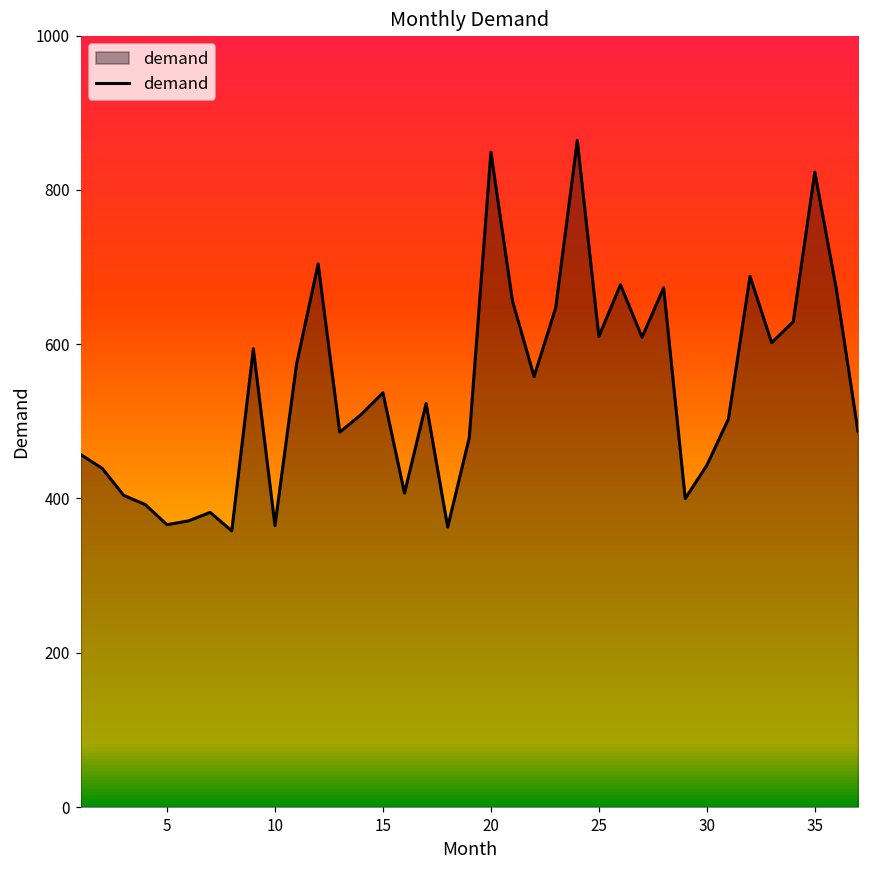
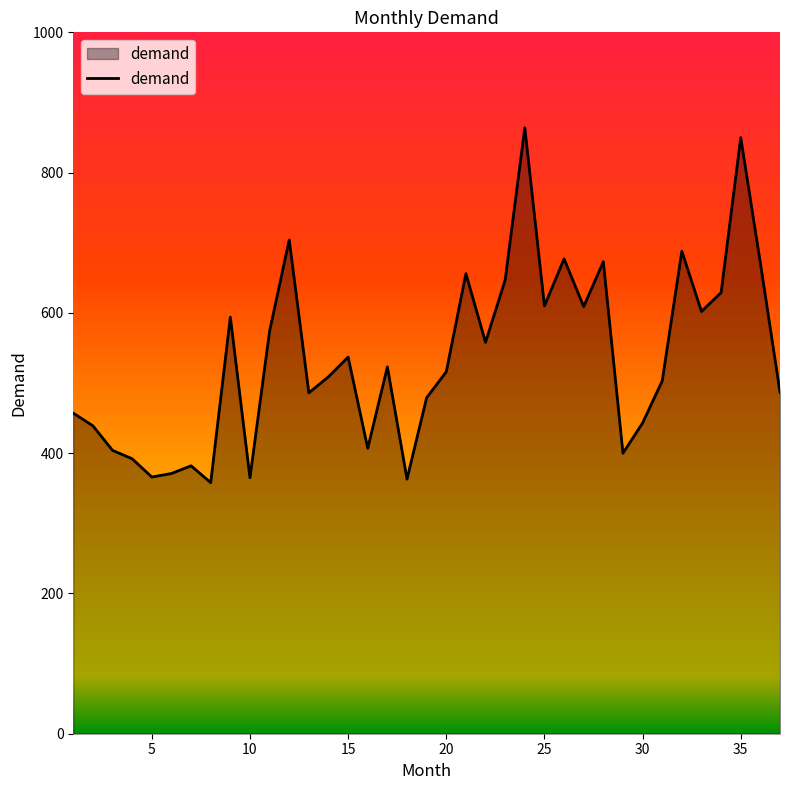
  {
    "5": 370,
    "10": 370,
    "15": 540,
-   "20": 850,
+   "20": 520,
    "25": 610,
    "30": 440,
-   "35": 820
+   "35": 850
  }
